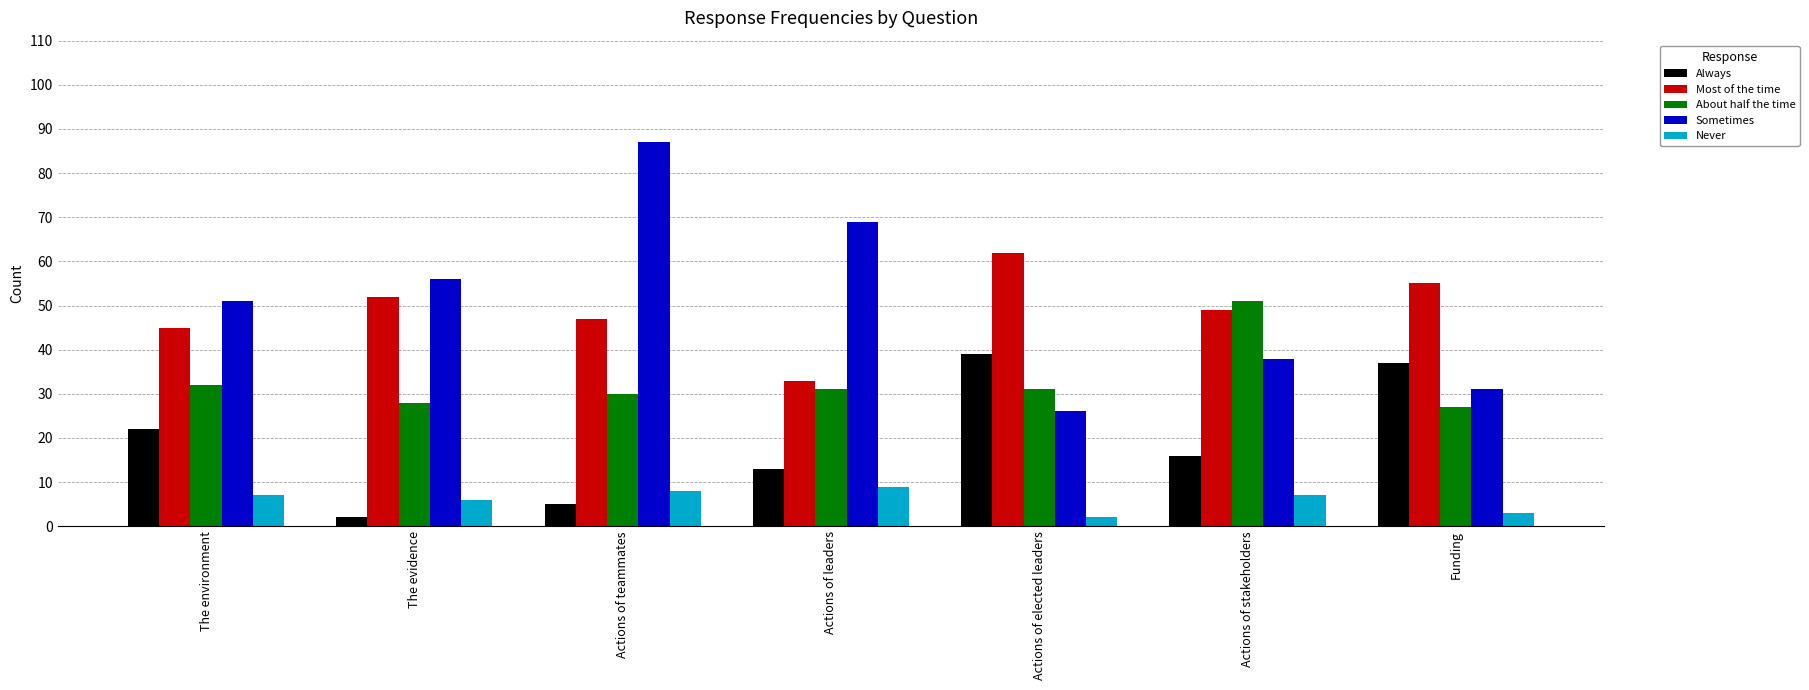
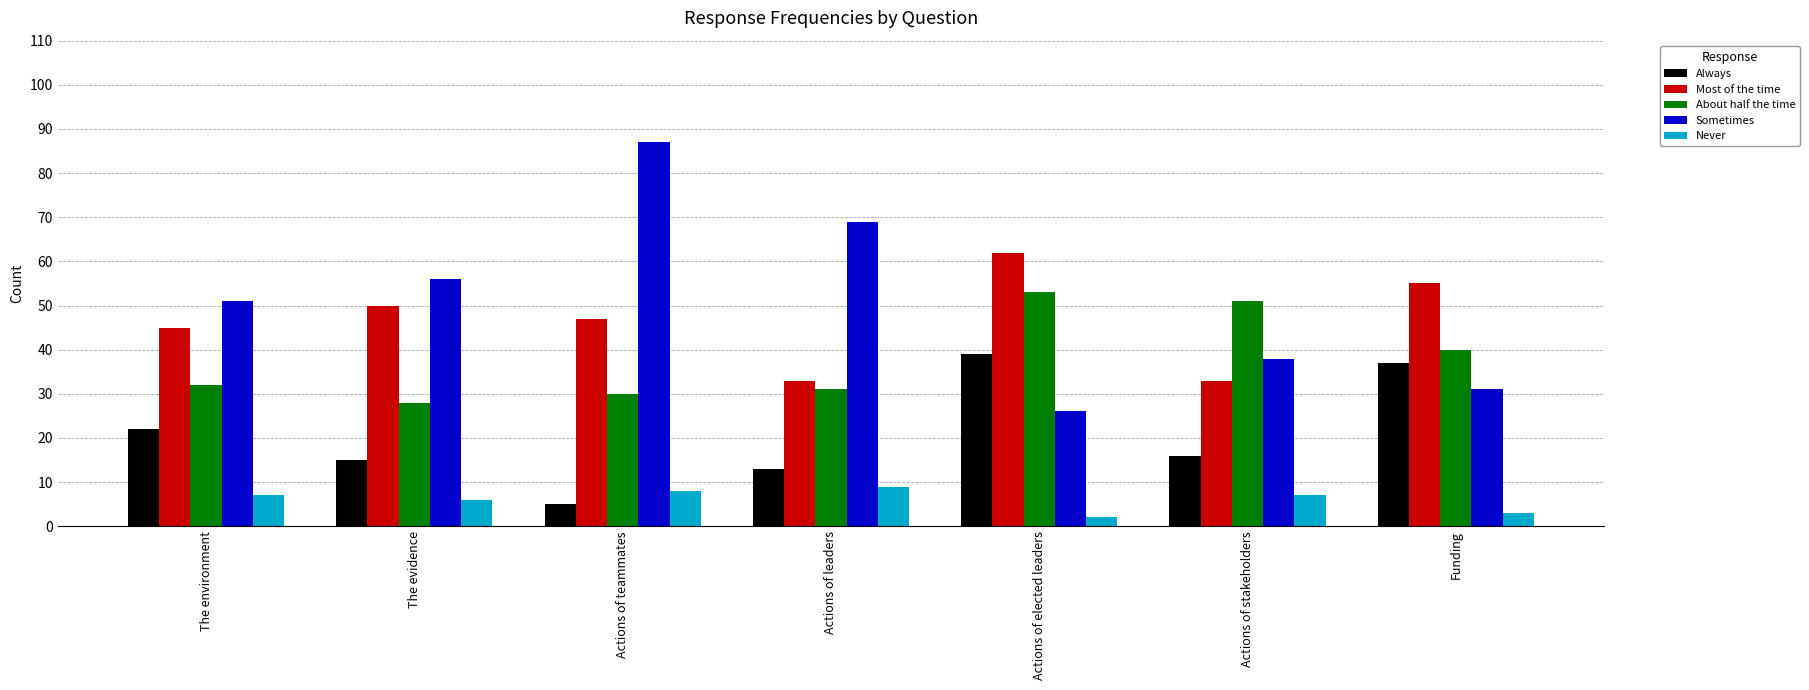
  {
    "Always": {
      "The environment": 22,
-     "The evidence": 2,
+     "The evidence": 15,
      "Actions of teammates": 5,
      "Actions of leaders": 13,
      "Actions of elected leaders": 39,
      "Actions of stakeholders": 16,
      "Funding": 37
    },
    "Most of the time": {
      "The environment": 45,
-     "The evidence": 52,
+     "The evidence": 50,
      "Actions of teammates": 47,
      "Actions of leaders": 33,
      "Actions of elected leaders": 62,
-     "Actions of stakeholders": 49,
+     "Actions of stakeholders": 33,
      "Funding": 55
    },
    "About half the time": {
      "The environment": 32,
      "The evidence": 28,
      "Actions of teammates": 30,
      "Actions of leaders": 31,
-     "Actions of elected leaders": 31,
+     "Actions of elected leaders": 53,
      "Actions of stakeholders": 51,
-     "Funding": 27
+     "Funding": 40
    },
    "Sometimes": {
      "The environment": 51,
      "The evidence": 56,
      "Actions of teammates": 87,
      "Actions of leaders": 69,
      "Actions of elected leaders": 26,
      "Actions of stakeholders": 38,
      "Funding": 31
    },
    "Never": {
      "The environment": 7,
      "The evidence": 6,
      "Actions of teammates": 8,
      "Actions of leaders": 9,
      "Actions of elected leaders": 2,
      "Actions of stakeholders": 7,
      "Funding": 3
    }
  }
